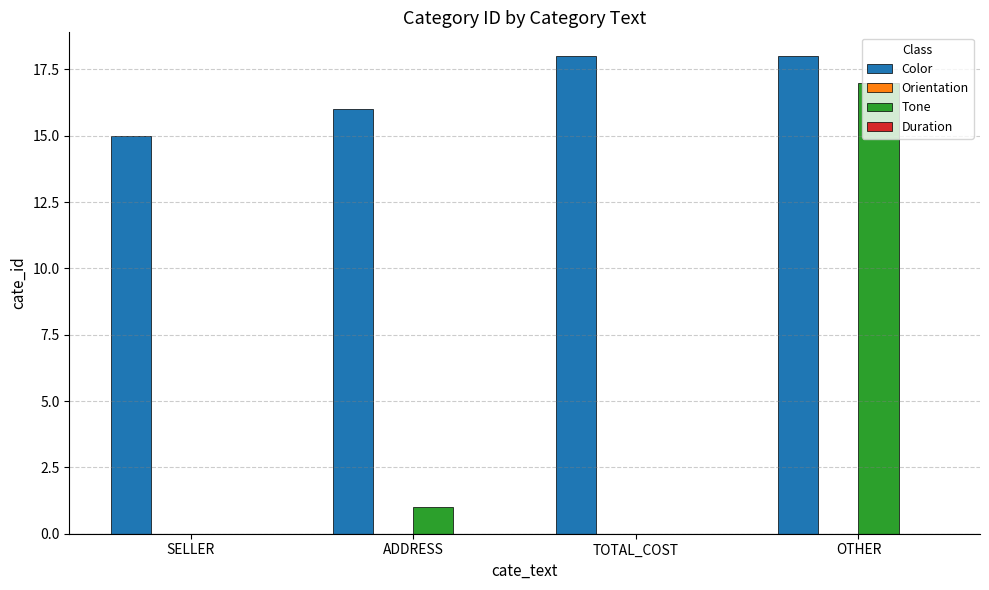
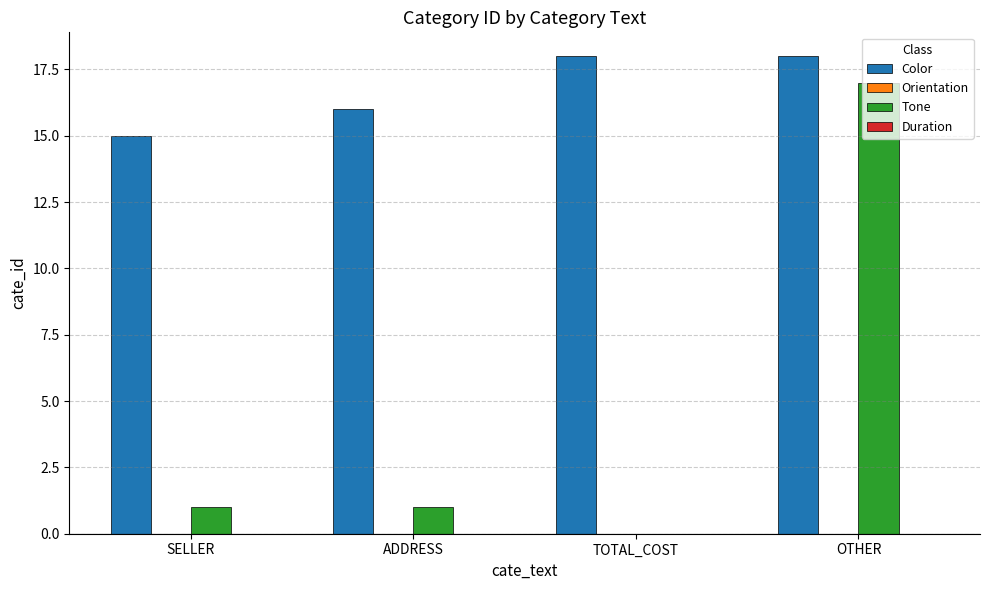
  {
    "Color": {
      "SELLER": 15,
      "ADDRESS": 16,
      "TOTAL_COST": 18,
      "OTHER": 18
    },
    "Orientation": {
      "SELLER": 0,
      "ADDRESS": 0,
      "TOTAL_COST": 0,
      "OTHER": 0
    },
    "Tone": {
-     "SELLER": 0,
+     "SELLER": 1,
      "ADDRESS": 1,
      "TOTAL_COST": 0
    },
    "Duration": {
      "SELLER": 0,
      "ADDRESS": 0,
      "TOTAL_COST": 0,
      "OTHER": 0
    }
  }
